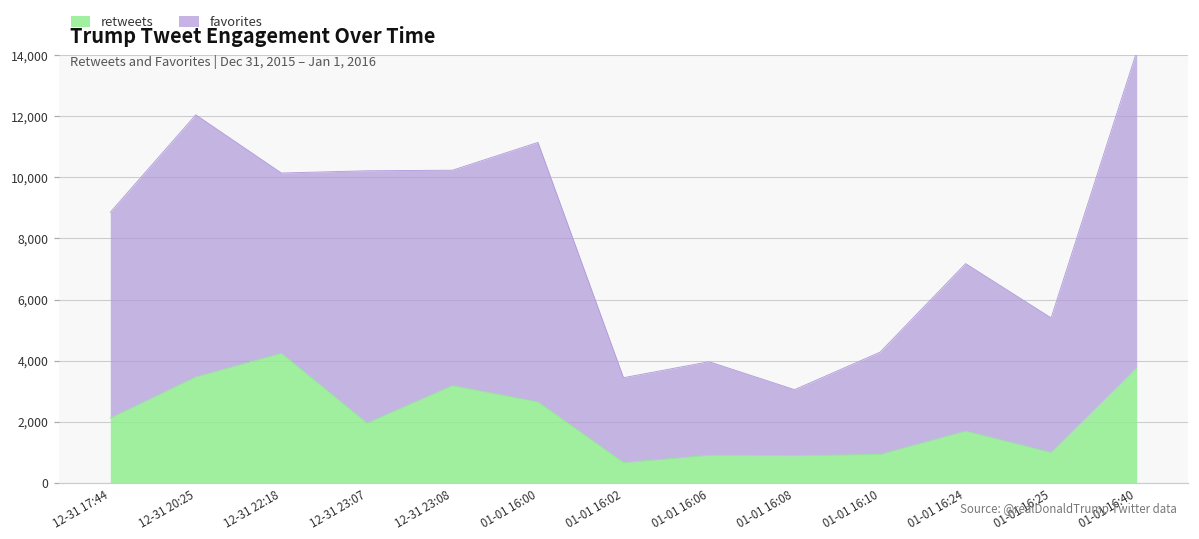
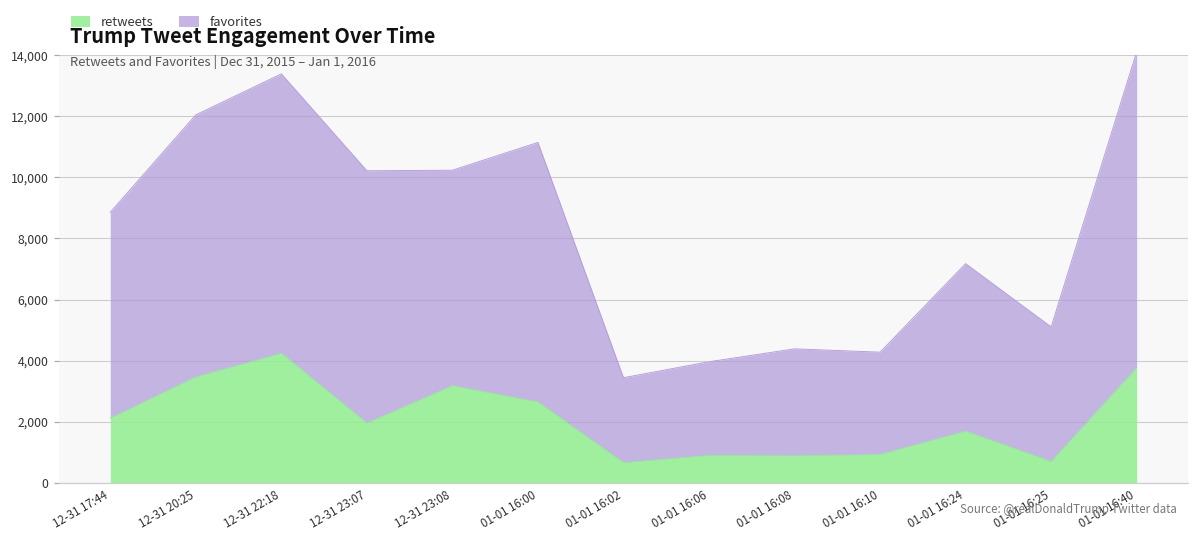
  {
    "retweets": {
      "12-31 17:44": "2,100",
      "12-31 20:25": "3,500",
      "12-31 22:18": "4,200",
      "12-31 23:07": "2,000",
      "12-31 23:08": "3,200",
      "01-01 16:00": "2,600",
      "01-01 16:02": "700",
      "01-01 16:06": "900",
      "01-01 16:08": "900",
      "01-01 16:10": "900",
      "01-01 16:24": "1,700",
-     "01-01 16:25": "1,000",
+     "01-01 16:25": "700",
      "01-01 16:40": "3,800"
    },
    "favorites": {
      "12-31 17:44": "6,700",
      "12-31 20:25": "8,600",
-     "12-31 22:18": "5,900",
+     "12-31 22:18": "9,200",
      "12-31 23:07": "8,300",
      "12-31 23:08": "7,100",
      "01-01 16:00": "8,500",
      "01-01 16:02": "2,800",
      "01-01 16:06": "3,100",
-     "01-01 16:08": "2,200",
+     "01-01 16:08": "3,500",
      "01-01 16:10": "3,400",
      "01-01 16:24": "5,500",
      "01-01 16:25": "4,400"
    }
  }
